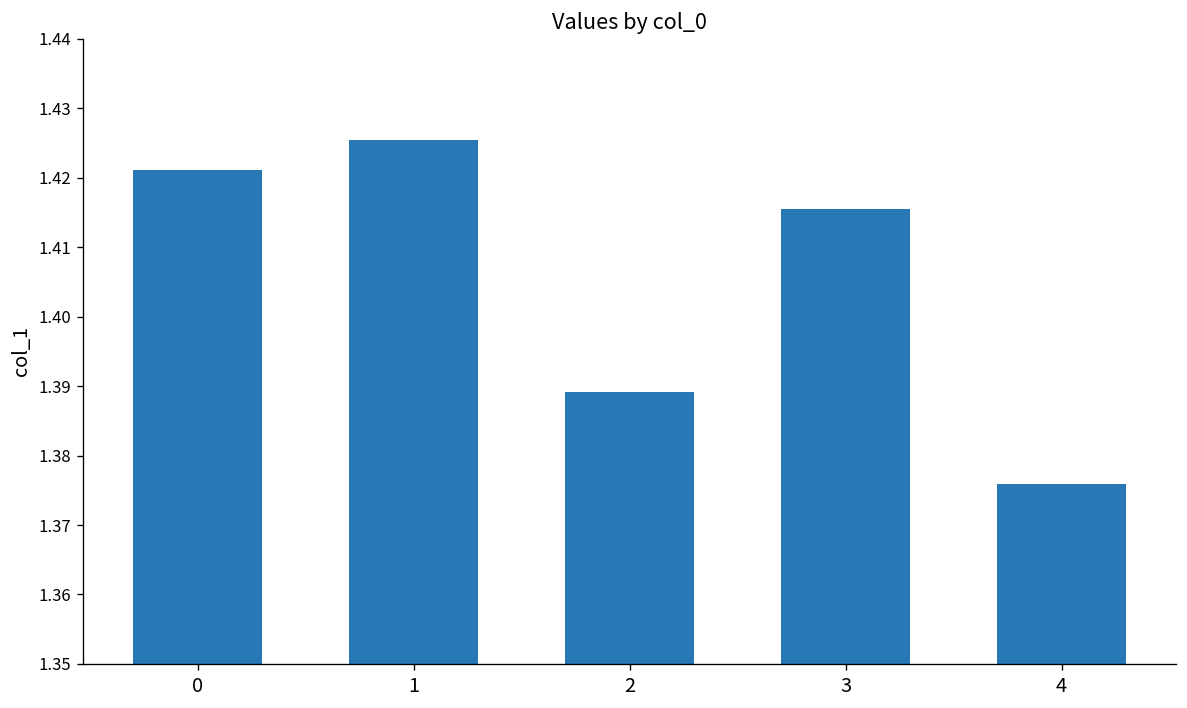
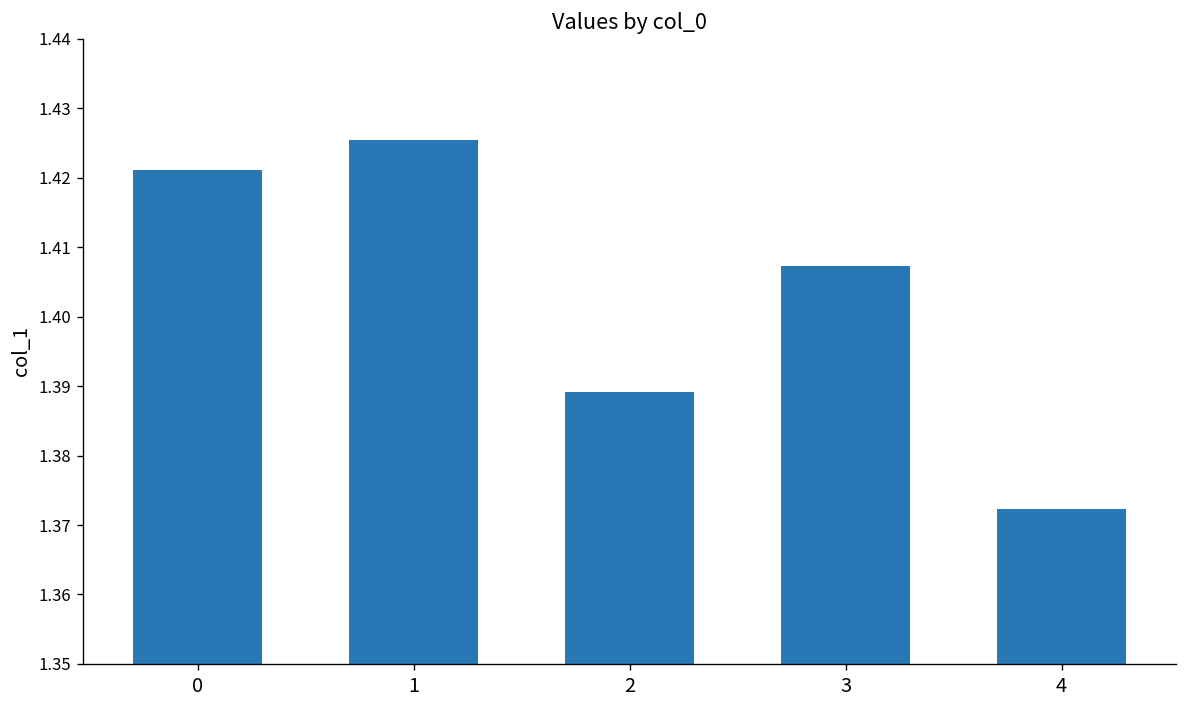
  {
    "0": 1.421,
    "1": 1.425,
    "2": 1.389,
-   "3": 1.416,
-   "4": 1.376
+   "3": 1.407,
+   "4": 1.372
  }
